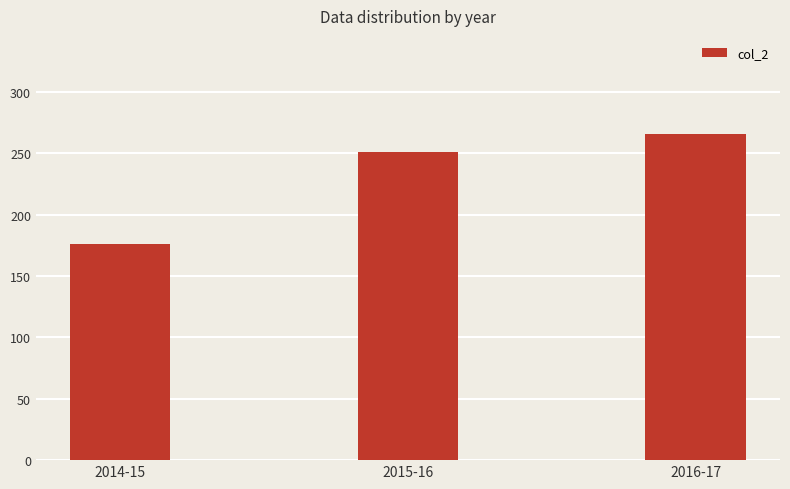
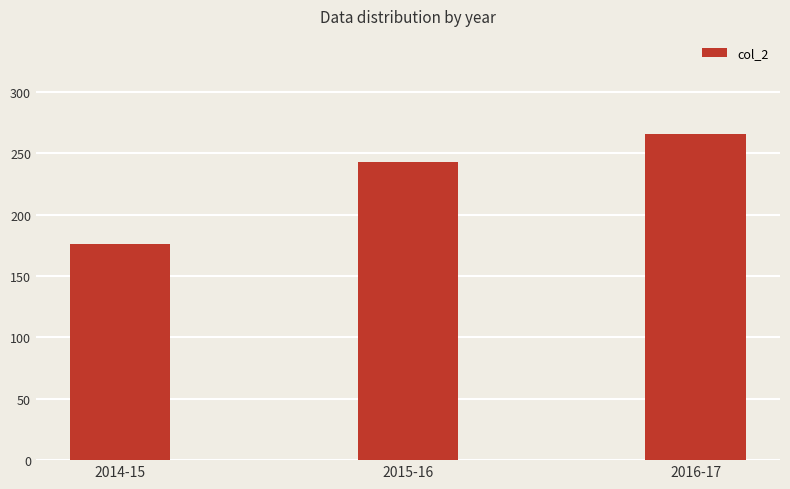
  {
    "2014-15": 176,
-   "2015-16": 251,
+   "2015-16": 243,
    "2016-17": 266
  }
